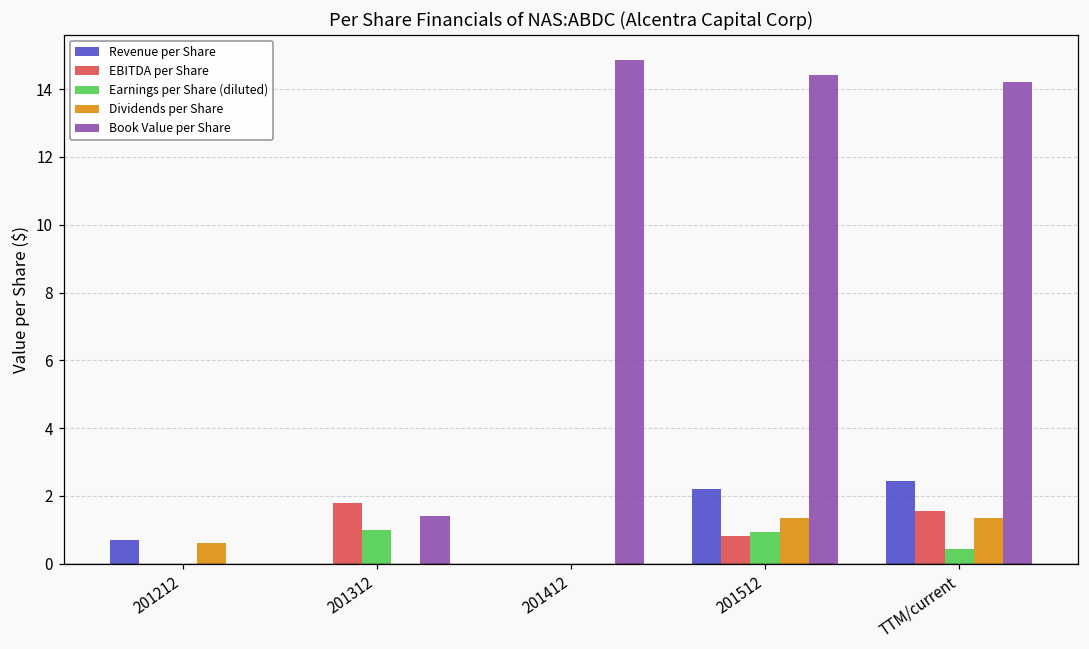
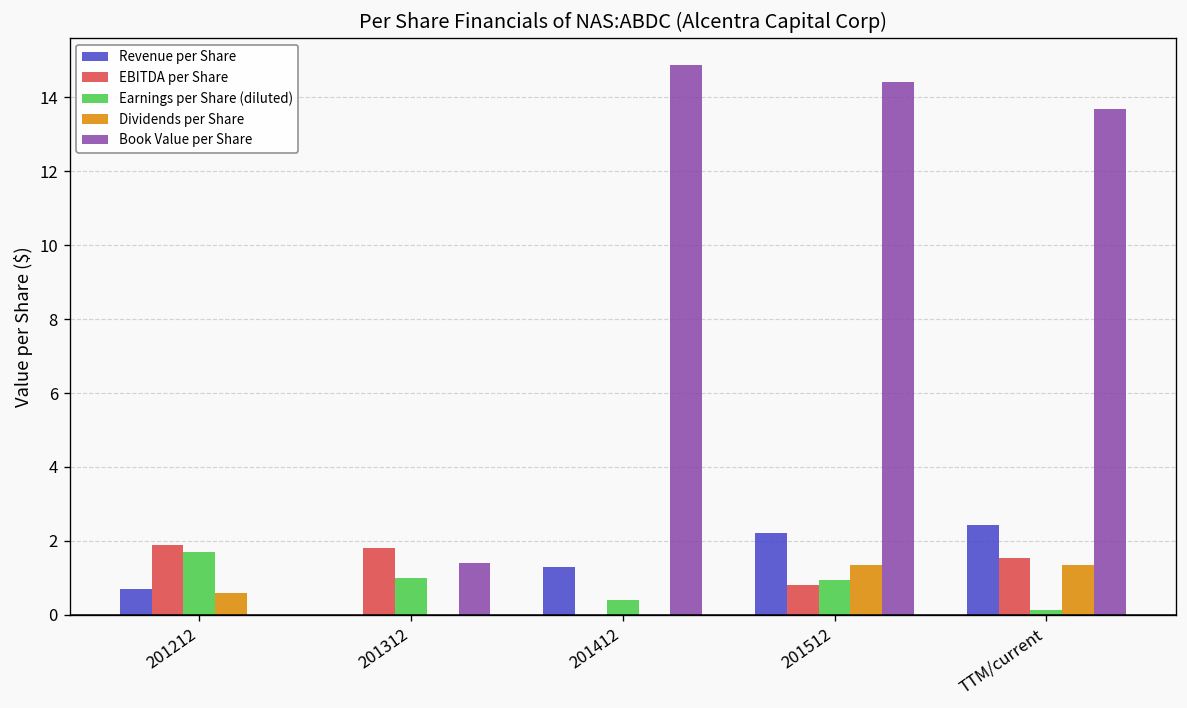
  {
    "Revenue per Share": {
      "201212": 0.7,
      "201312": 0.0,
-     "201412": 0.0,
+     "201412": 1.3,
      "201512": 2.2,
      "TTM/current": 2.4
    },
    "EBITDA per Share": {
-     "201212": 0.0,
+     "201212": 1.9,
      "201312": 1.8,
      "201412": 0.0,
      "201512": 0.8,
      "TTM/current": 1.5
    },
    "Earnings per Share (diluted)": {
-     "201212": 0.0,
+     "201212": 1.7,
      "201312": 1.0,
-     "201412": 0.0,
+     "201412": 0.4,
      "201512": 0.9,
-     "TTM/current": 0.4
+     "TTM/current": 0.1
    },
    "Dividends per Share": {
      "201212": 0.6,
      "201312": 0.0,
      "201412": 0.0,
      "201512": 1.4,
      "TTM/current": 1.4
    },
    "Book Value per Share": {
      "201212": 0.0,
      "201312": 1.4,
      "201412": 14.9,
      "201512": 14.4,
-     "TTM/current": 14.2
+     "TTM/current": 13.7
    }
  }
